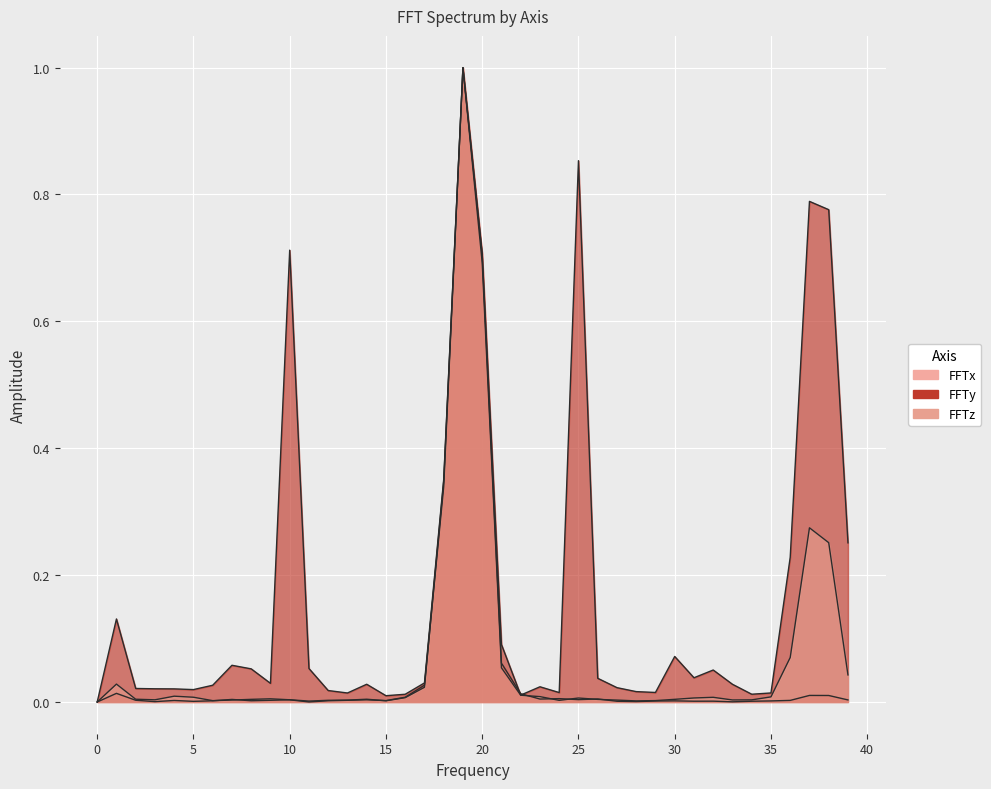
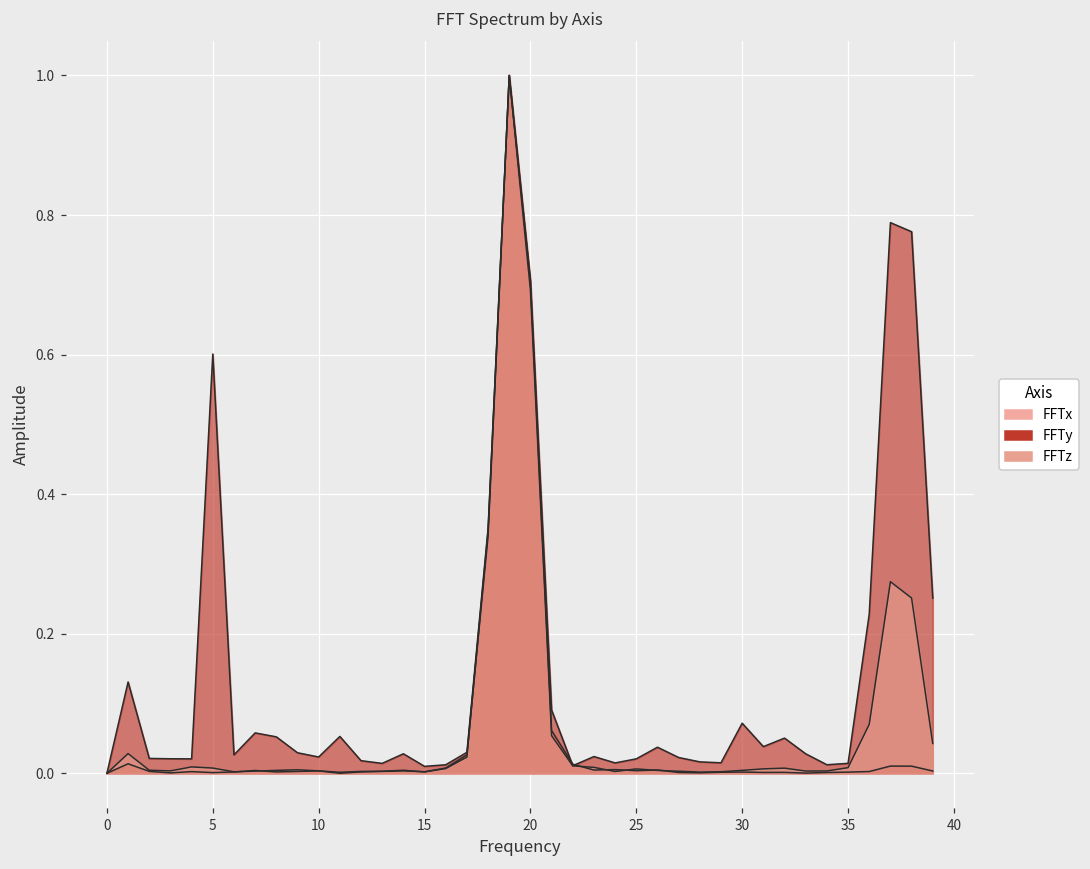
  {
    "FFTy": {
-     "5": 0.02,
-     "10": 0.71,
+     "5": 0.60,
+     "10": 0.02,
      "15": 0.01,
-     "25": 0.85,
+     "25": 0.02,
      "30": 0.07,
      "35": 0.01
    }
  }
